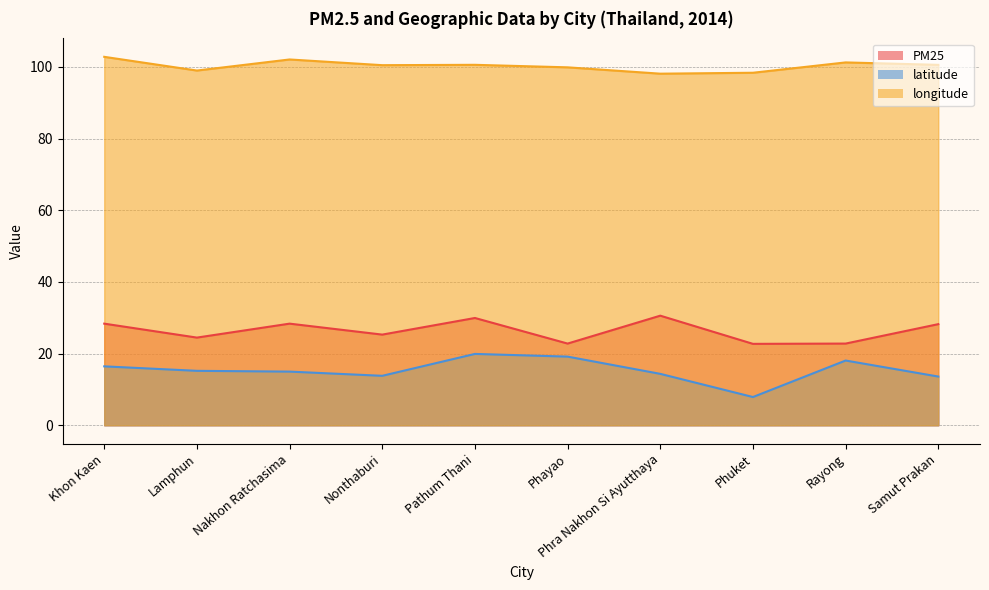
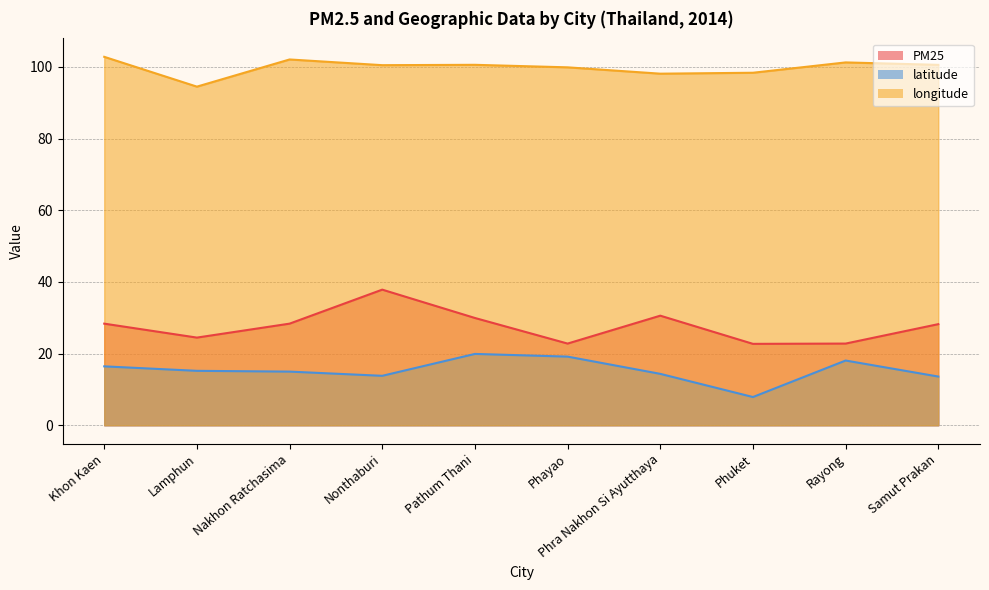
  {
    "PM25": {
      "Khon Kaen": 28,
      "Lamphun": 24,
      "Nakhon Ratchasima": 28,
-     "Nonthaburi": 25,
+     "Nonthaburi": 38,
      "Pathum Thani": 30,
      "Phayao": 23,
      "Phra Nakhon Si Ayutthaya": 31,
      "Phuket": 23,
      "Rayong": 23,
      "Samut Prakan": 28
    },
    "latitude": {
      "Khon Kaen": 16,
      "Lamphun": 15,
      "Nakhon Ratchasima": 15,
      "Nonthaburi": 14,
      "Pathum Thani": 20,
      "Phayao": 19,
      "Phra Nakhon Si Ayutthaya": 14,
      "Phuket": 8,
      "Rayong": 18,
      "Samut Prakan": 14
    },
    "longitude": {
      "Khon Kaen": 103,
-     "Lamphun": 99,
+     "Lamphun": 95,
      "Nakhon Ratchasima": 102,
      "Nonthaburi": 101,
      "Pathum Thani": 101,
      "Phayao": 100,
      "Phra Nakhon Si Ayutthaya": 98,
      "Phuket": 98,
      "Rayong": 101
    }
  }
